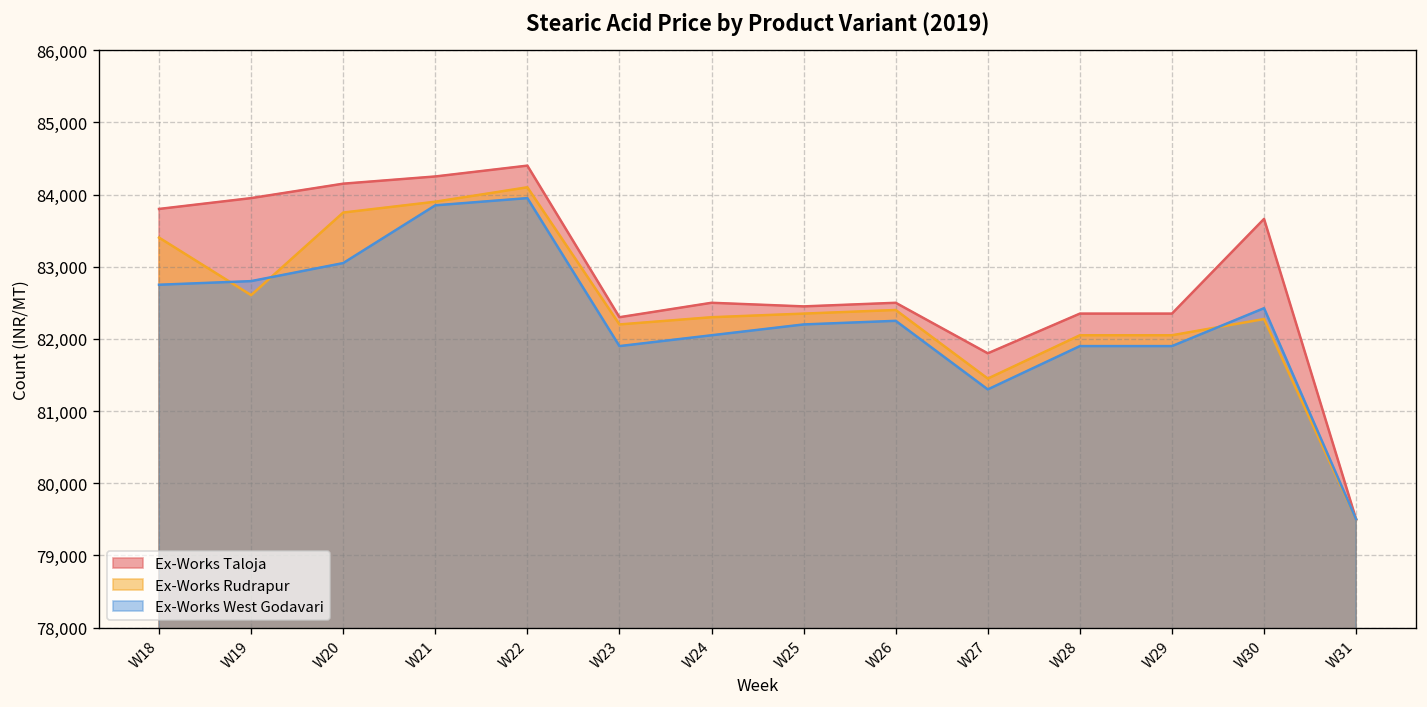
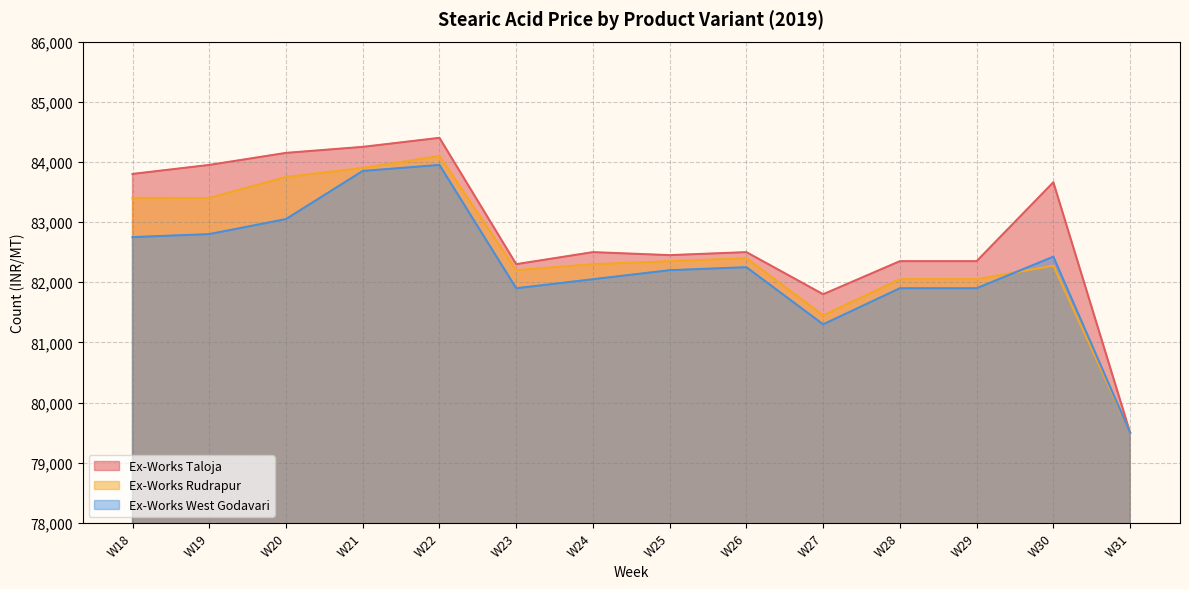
  {
    "Ex-Works Taloja": {
      "W18": "83,800",
      "W19": "84,000",
      "W20": "84,200",
      "W21": "84,300",
      "W22": "84,400",
      "W23": "82,300",
      "W24": "82,500",
      "W25": "82,500",
      "W26": "82,500",
      "W27": "81,800",
      "W28": "82,400",
      "W29": "82,400",
      "W30": "83,700"
    },
    "Ex-Works Rudrapur": {
      "W18": "83,400",
-     "W19": "82,600",
+     "W19": "83,400",
      "W20": "83,800",
      "W21": "83,900",
      "W22": "84,100",
      "W23": "82,200",
      "W24": "82,300",
      "W25": "82,400",
      "W26": "82,400",
      "W27": "81,500",
      "W28": "82,100",
      "W29": "82,100",
      "W30": "82,300"
    },
    "Ex-Works West Godavari": {
      "W18": "82,800",
      "W19": "82,800",
      "W20": "83,100",
      "W21": "83,900",
      "W22": "84,000",
      "W23": "81,900",
      "W24": "82,100",
      "W25": "82,200",
      "W26": "82,300",
      "W27": "81,300",
      "W28": "81,900",
      "W29": "81,900",
      "W30": "82,400"
    }
  }
